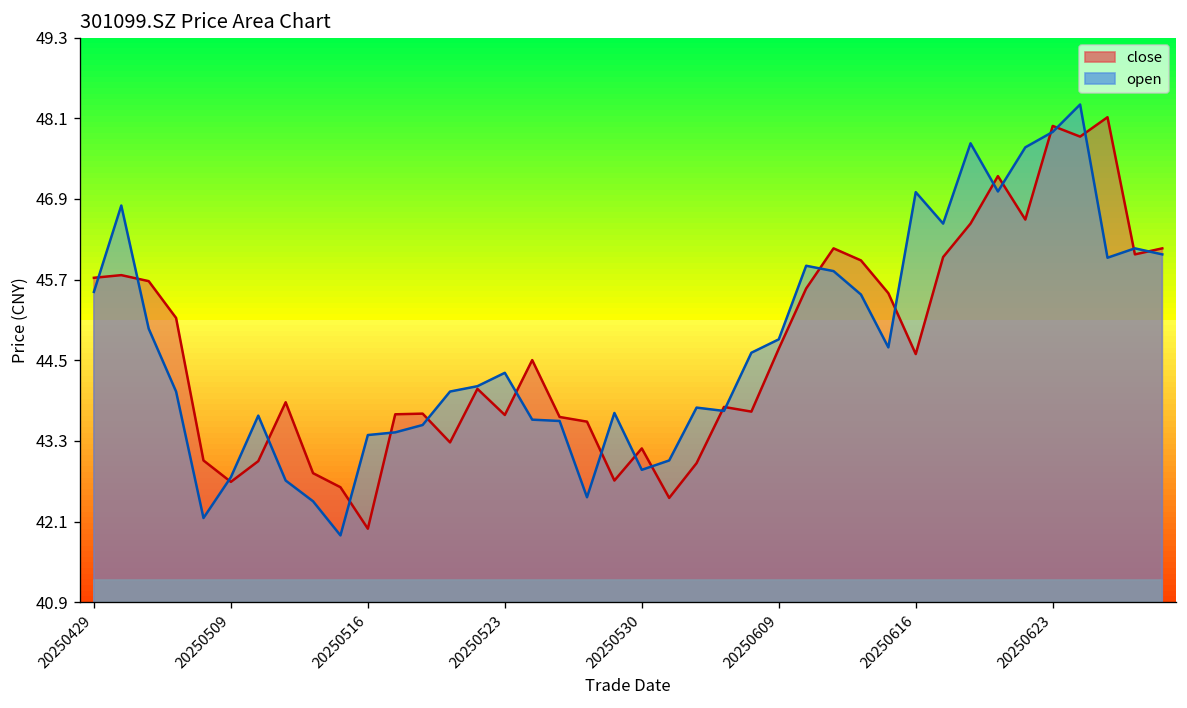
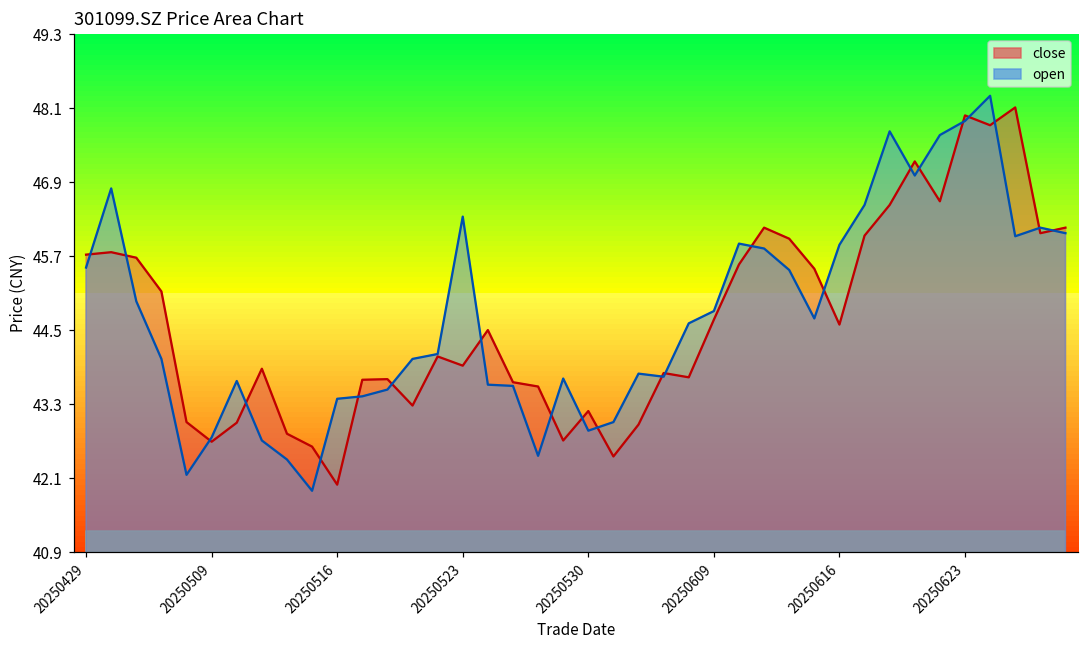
  {
    "close": {
      "20250509": 42.7,
      "20250516": 42.0,
-     "20250523": 43.7,
+     "20250523": 43.9,
      "20250530": 43.2,
      "20250609": 44.6,
      "20250616": 44.6,
      "20250623": 48.0
    },
    "open": {
      "20250509": 42.7,
      "20250516": 43.4,
-     "20250523": 44.3,
+     "20250523": 46.3,
      "20250530": 42.8,
      "20250609": 44.8,
-     "20250616": 47.0,
+     "20250616": 45.9,
      "20250623": 47.9
    }
  }
